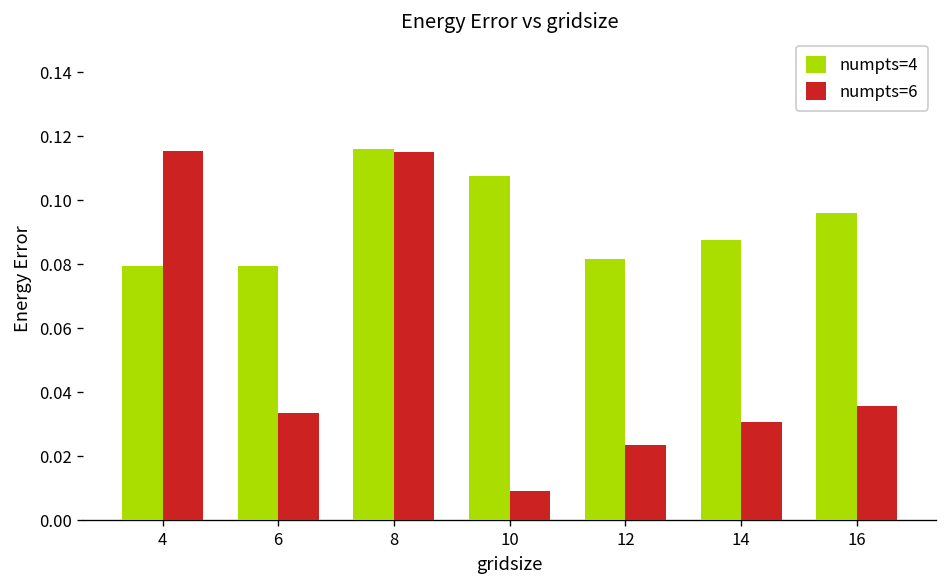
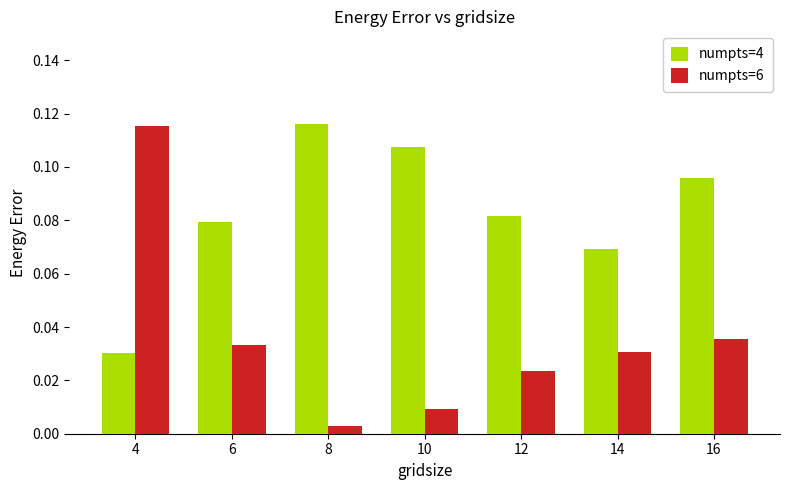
  {
    "numpts=4": {
-     "4": 0.080,
+     "4": 0.030,
      "6": 0.079,
      "8": 0.116,
      "10": 0.108,
      "12": 0.082,
-     "14": 0.088,
+     "14": 0.069,
      "16": 0.096
    },
    "numpts=6": {
      "4": 0.115,
      "6": 0.033,
-     "8": 0.115,
+     "8": 0.003,
      "10": 0.009,
      "12": 0.023,
      "14": 0.031,
      "16": 0.036
    }
  }
